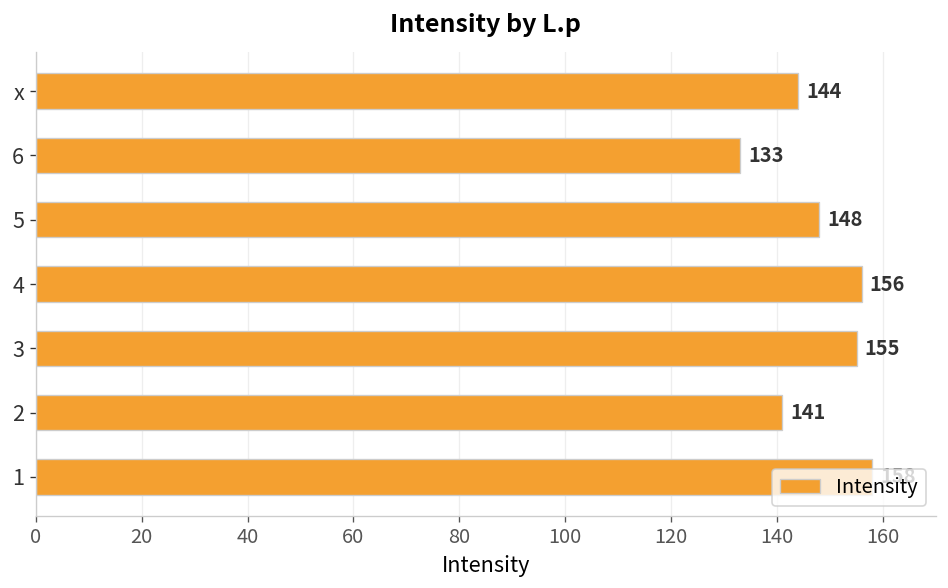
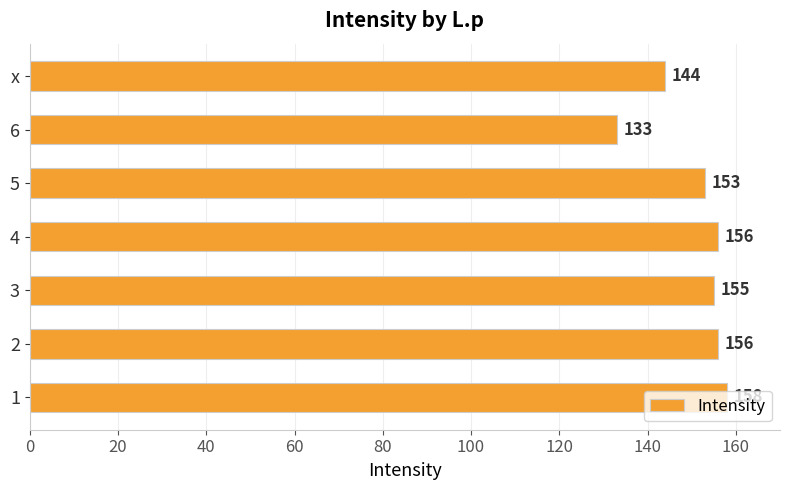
  {
    "x": 144,
    "6": 133,
-   "5": 148,
+   "5": 153,
    "4": 156,
    "3": 155,
-   "2": 141
+   "2": 156
  }
